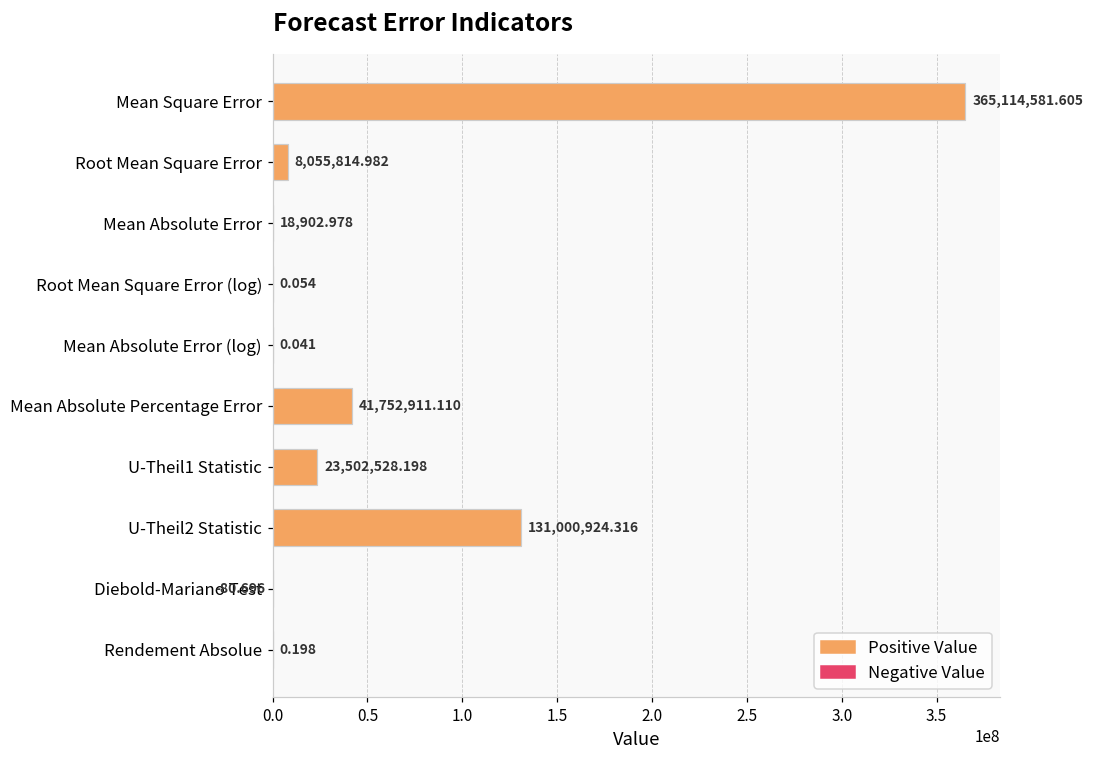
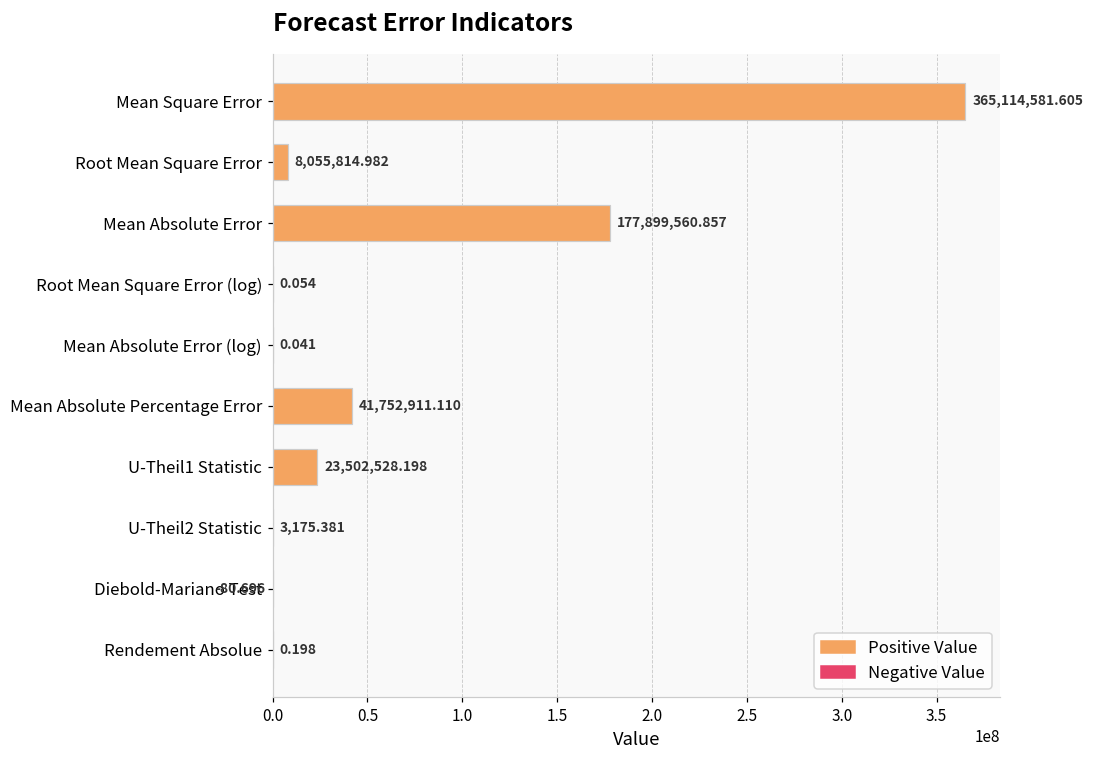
  {
    "Mean Square Error": "365,114,581.605",
    "Root Mean Square Error": "8,055,814.982",
-   "Mean Absolute Error": "18,902.978",
+   "Mean Absolute Error": "177,899,560.857",
    "Root Mean Square Error (log)": "0.054",
    "Mean Absolute Error (log)": "0.041",
    "Mean Absolute Percentage Error": "41,752,911.110",
    "U-Theil1 Statistic": "23,502,528.198",
-   "U-Theil2 Statistic": "131,000,924.316",
+   "U-Theil2 Statistic": "3,175.381",
    "Diebold-Mariano Test": "-80.696",
    "Rendement Absolue": "0.198"
  }
